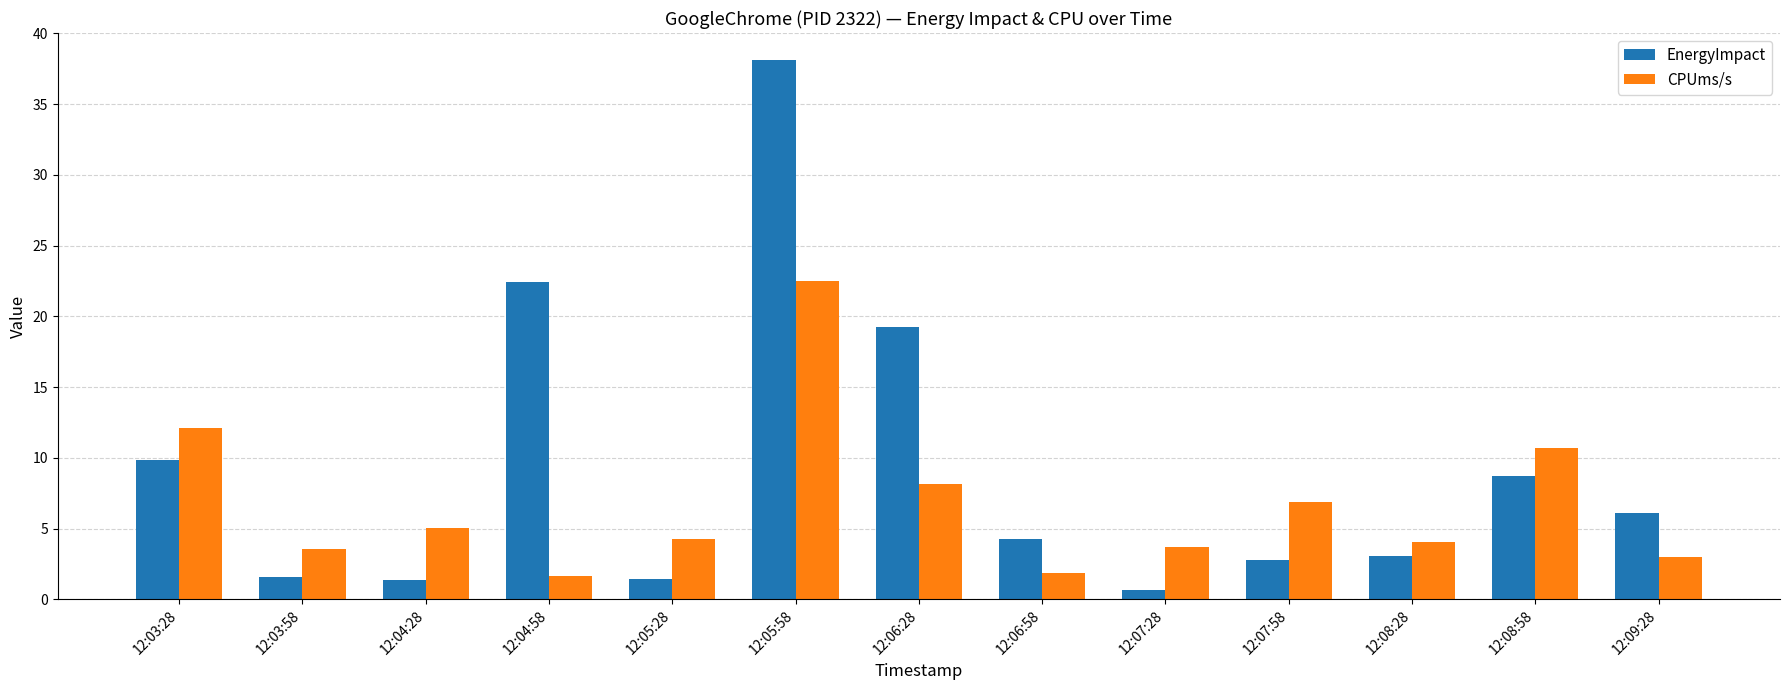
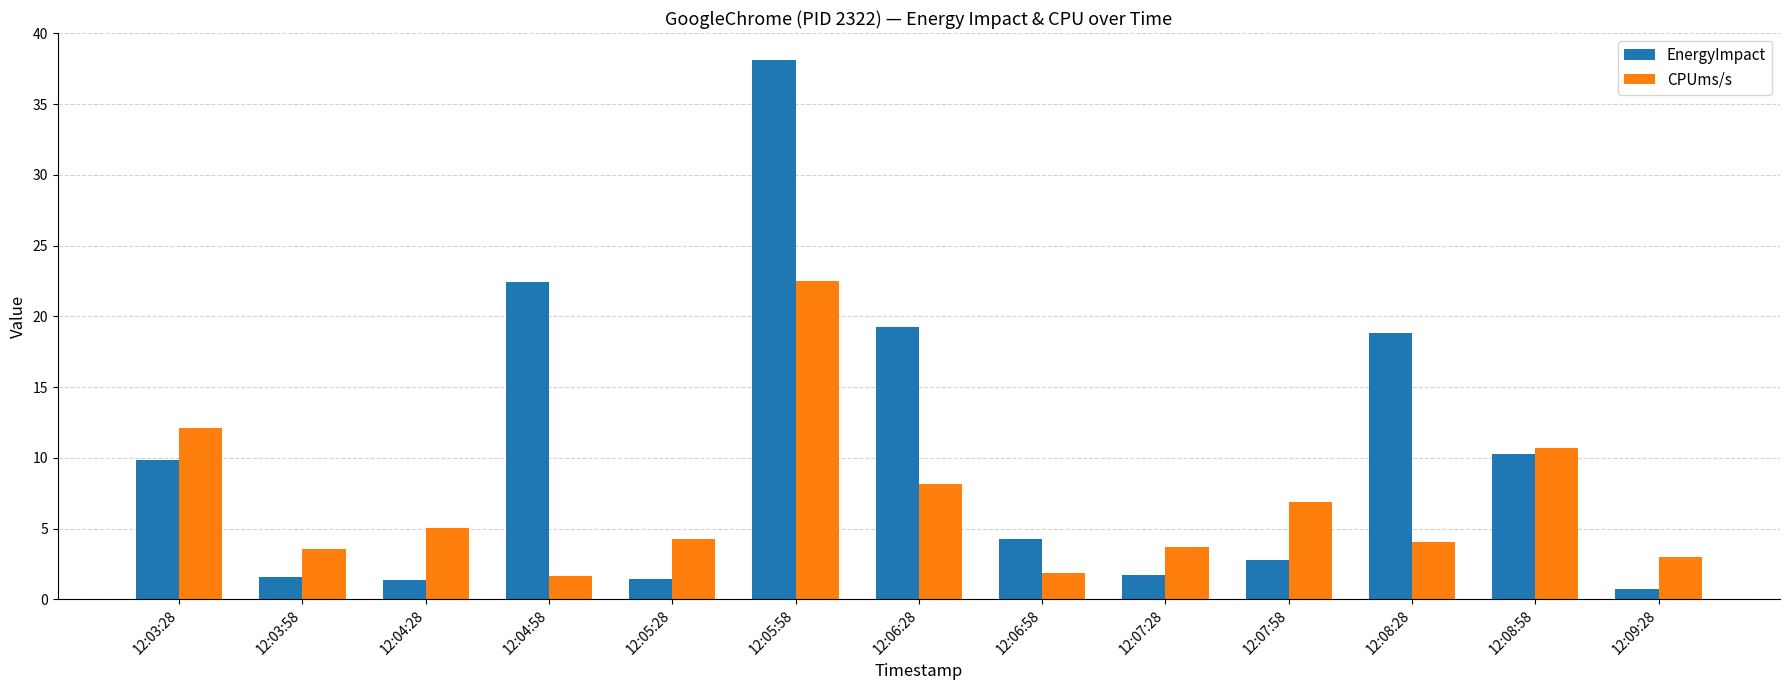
  {
    "EnergyImpact": {
      "12:03:28": 9.9,
      "12:03:58": 1.6,
      "12:04:28": 1.4,
      "12:04:58": 22.4,
      "12:05:28": 1.5,
      "12:05:58": 38.1,
      "12:06:28": 19.3,
      "12:06:58": 4.3,
-     "12:07:28": 0.7,
+     "12:07:28": 1.7,
      "12:07:58": 2.8,
-     "12:08:28": 3.1,
-     "12:08:58": 8.7,
-     "12:09:28": 6.1
+     "12:08:28": 18.9,
+     "12:08:58": 10.3,
+     "12:09:28": 0.8
    },
    "CPUms/s": {
      "12:03:28": 12.1,
      "12:03:58": 3.6,
      "12:04:28": 5.1,
      "12:04:58": 1.7,
      "12:05:28": 4.3,
      "12:05:58": 22.5,
      "12:06:28": 8.2,
      "12:06:58": 1.9,
      "12:07:28": 3.7,
      "12:07:58": 6.9,
      "12:08:28": 4.1,
      "12:08:58": 10.7,
      "12:09:28": 3.0
    }
  }
